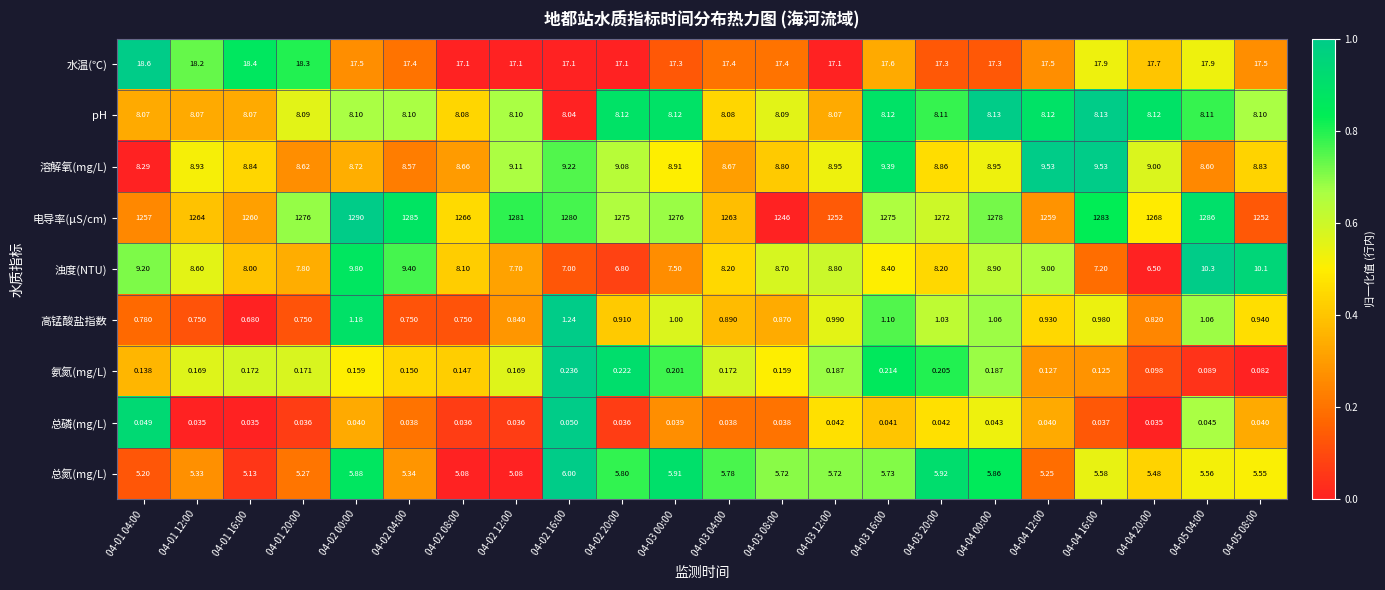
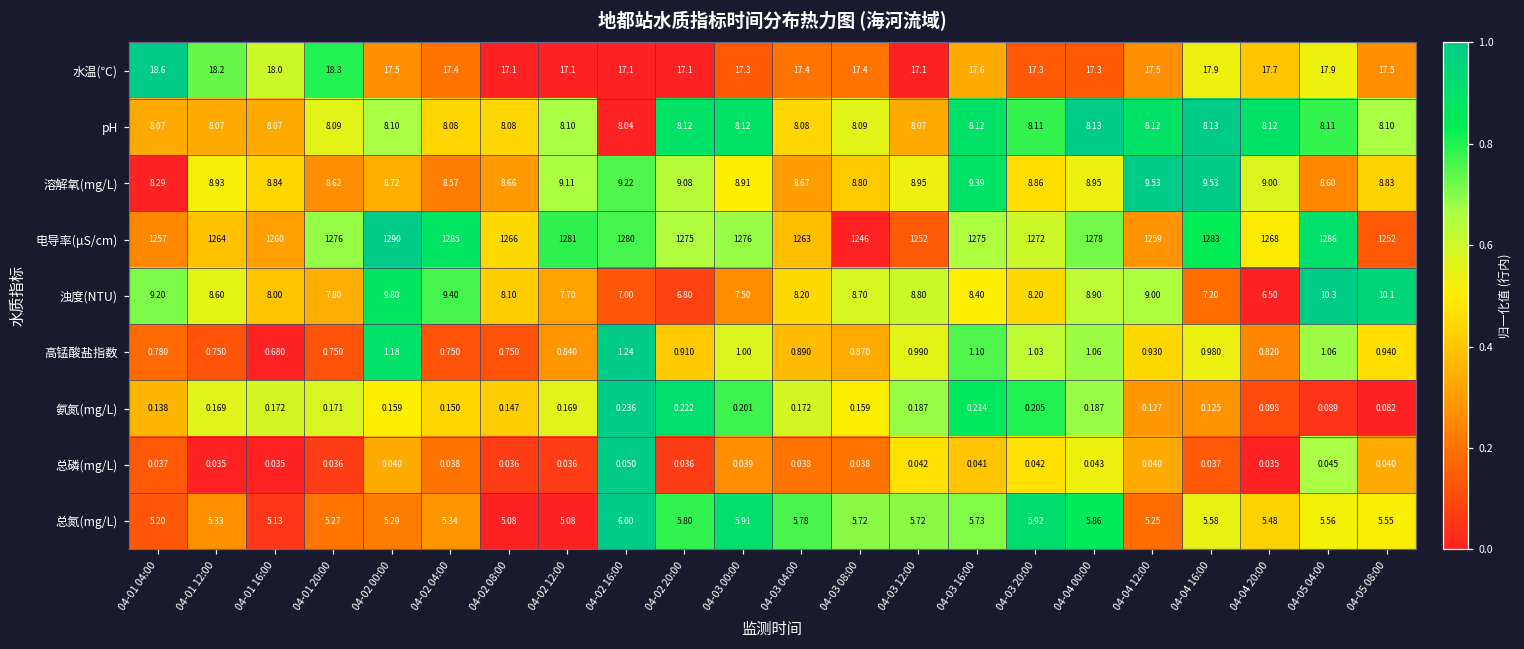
  {
    "水温(℃)": {
      "04-01 04:00": 18.6,
      "04-01 12:00": 18.2,
-     "04-01 16:00": 18.4,
+     "04-01 16:00": 18.0,
      "04-01 20:00": 18.3,
      "04-02 00:00": 17.5,
      "04-02 04:00": 17.4,
      "04-02 08:00": 17.1,
      "04-02 12:00": 17.1,
      "04-02 16:00": 17.1,
      "04-02 20:00": 17.1,
      "04-03 00:00": 17.3,
      "04-03 04:00": 17.4,
      "04-03 08:00": 17.4,
      "04-03 12:00": 17.1,
      "04-03 16:00": 17.6,
      "04-03 20:00": 17.3,
      "04-04 00:00": 17.3,
      "04-04 12:00": 17.5,
      "04-04 16:00": 17.9,
      "04-04 20:00": 17.7,
      "04-05 04:00": 17.9,
      "04-05 08:00": 17.5
    },
    "pH": {
      "04-01 04:00": 8.07,
      "04-01 12:00": 8.07,
      "04-01 16:00": 8.07,
      "04-01 20:00": 8.09,
      "04-02 00:00": 8.10,
-     "04-02 04:00": 8.10,
+     "04-02 04:00": 8.08,
      "04-02 08:00": 8.08,
      "04-02 12:00": 8.10,
      "04-02 16:00": 8.04,
      "04-02 20:00": 8.12,
      "04-03 00:00": 8.12,
      "04-03 04:00": 8.08,
      "04-03 08:00": 8.09,
      "04-03 12:00": 8.07,
      "04-03 16:00": 8.12,
      "04-03 20:00": 8.11,
      "04-04 00:00": 8.13,
      "04-04 12:00": 8.12,
      "04-04 16:00": 8.13,
      "04-04 20:00": 8.12,
      "04-05 04:00": 8.11,
      "04-05 08:00": 8.10
    },
    "溶解氧(mg/L)": {
      "04-01 04:00": 8.29,
      "04-01 12:00": 8.93,
      "04-01 16:00": 8.84,
      "04-01 20:00": 8.62,
      "04-02 00:00": 8.72,
      "04-02 04:00": 8.57,
      "04-02 08:00": 8.66,
      "04-02 12:00": 9.11,
      "04-02 16:00": 9.22,
      "04-02 20:00": 9.08,
      "04-03 00:00": 8.91,
      "04-03 04:00": 8.67,
      "04-03 08:00": 8.80,
      "04-03 12:00": 8.95,
      "04-03 16:00": 9.39,
      "04-03 20:00": 8.86,
      "04-04 00:00": 8.95,
      "04-04 12:00": 9.53,
      "04-04 16:00": 9.53,
      "04-04 20:00": 9.00,
      "04-05 04:00": 8.60,
      "04-05 08:00": 8.83
    },
    "电导率(μS/cm)": {
      "04-01 04:00": 1257,
      "04-01 12:00": 1264,
      "04-01 16:00": 1260,
      "04-01 20:00": 1276,
      "04-02 00:00": 1290,
      "04-02 04:00": 1285,
      "04-02 08:00": 1266,
      "04-02 12:00": 1281,
      "04-02 16:00": 1280,
      "04-02 20:00": 1275,
      "04-03 00:00": 1276,
      "04-03 04:00": 1263,
      "04-03 08:00": 1246,
      "04-03 12:00": 1252,
      "04-03 16:00": 1275,
      "04-03 20:00": 1272,
      "04-04 00:00": 1278,
      "04-04 12:00": 1259,
      "04-04 16:00": 1283,
      "04-04 20:00": 1268,
      "04-05 04:00": 1286,
      "04-05 08:00": 1252
    },
    "浊度(NTU)": {
      "04-01 04:00": 9.20,
      "04-01 12:00": 8.60,
      "04-01 16:00": 8.00,
      "04-01 20:00": 7.80,
      "04-02 00:00": 9.80,
      "04-02 04:00": 9.40,
      "04-02 08:00": 8.10,
      "04-02 12:00": 7.70,
      "04-02 16:00": 7.00,
      "04-02 20:00": 6.80,
      "04-03 00:00": 7.50,
      "04-03 04:00": 8.20,
      "04-03 08:00": 8.70,
      "04-03 12:00": 8.80,
      "04-03 16:00": 8.40,
      "04-03 20:00": 8.20,
      "04-04 00:00": 8.90,
      "04-04 12:00": 9.00,
      "04-04 16:00": 7.20,
      "04-04 20:00": 6.50,
      "04-05 04:00": 10.3,
      "04-05 08:00": 10.1
    },
    "高锰酸盐指数": {
      "04-01 04:00": 0.780,
      "04-01 12:00": 0.750,
      "04-01 16:00": 0.680,
      "04-01 20:00": 0.750,
      "04-02 00:00": 1.18,
      "04-02 04:00": 0.750,
      "04-02 08:00": 0.750,
      "04-02 12:00": 0.840,
      "04-02 16:00": 1.24,
      "04-02 20:00": 0.910,
      "04-03 00:00": 1.00,
      "04-03 04:00": 0.890,
      "04-03 08:00": 0.870,
      "04-03 12:00": 0.990,
      "04-03 16:00": 1.10,
      "04-03 20:00": 1.03,
      "04-04 00:00": 1.06,
      "04-04 12:00": 0.930,
      "04-04 16:00": 0.980,
      "04-04 20:00": 0.820,
      "04-05 04:00": 1.06,
      "04-05 08:00": 0.940
    },
    "氨氮(mg/L)": {
      "04-01 04:00": 0.138,
      "04-01 12:00": 0.169,
      "04-01 16:00": 0.172,
      "04-01 20:00": 0.171,
      "04-02 00:00": 0.159,
      "04-02 04:00": 0.150,
      "04-02 08:00": 0.147,
      "04-02 12:00": 0.169,
      "04-02 16:00": 0.236,
      "04-02 20:00": 0.222,
      "04-03 00:00": 0.201,
      "04-03 04:00": 0.172,
      "04-03 08:00": 0.159,
      "04-03 12:00": 0.187,
      "04-03 16:00": 0.214,
      "04-03 20:00": 0.205,
      "04-04 00:00": 0.187,
      "04-04 12:00": 0.127,
      "04-04 16:00": 0.125,
      "04-04 20:00": 0.098,
      "04-05 04:00": 0.089,
      "04-05 08:00": 0.082
    },
    "总磷(mg/L)": {
-     "04-01 04:00": 0.049,
+     "04-01 04:00": 0.037,
      "04-01 12:00": 0.035,
      "04-01 16:00": 0.035,
      "04-01 20:00": 0.036,
      "04-02 00:00": 0.040,
      "04-02 04:00": 0.038,
      "04-02 08:00": 0.036,
      "04-02 12:00": 0.036,
      "04-02 16:00": 0.050,
      "04-02 20:00": 0.036,
      "04-03 00:00": 0.039,
      "04-03 04:00": 0.038,
      "04-03 08:00": 0.038,
      "04-03 12:00": 0.042,
      "04-03 16:00": 0.041,
      "04-03 20:00": 0.042,
      "04-04 00:00": 0.043,
      "04-04 12:00": 0.040,
      "04-04 16:00": 0.037,
      "04-04 20:00": 0.035,
      "04-05 04:00": 0.045,
      "04-05 08:00": 0.040
    },
    "总氮(mg/L)": {
      "04-01 04:00": 5.20,
      "04-01 12:00": 5.33,
      "04-01 16:00": 5.13,
      "04-01 20:00": 5.27,
-     "04-02 00:00": 5.88,
+     "04-02 00:00": 5.29,
      "04-02 04:00": 5.34,
      "04-02 08:00": 5.08,
      "04-02 12:00": 5.08,
      "04-02 16:00": 6.00,
      "04-02 20:00": 5.80,
      "04-03 00:00": 5.91,
      "04-03 04:00": 5.78,
      "04-03 08:00": 5.72,
      "04-03 12:00": 5.72,
      "04-03 16:00": 5.73,
      "04-03 20:00": 5.92,
      "04-04 00:00": 5.86,
      "04-04 12:00": 5.25,
      "04-04 16:00": 5.58,
      "04-04 20:00": 5.48,
      "04-05 04:00": 5.56,
      "04-05 08:00": 5.55
    }
  }
